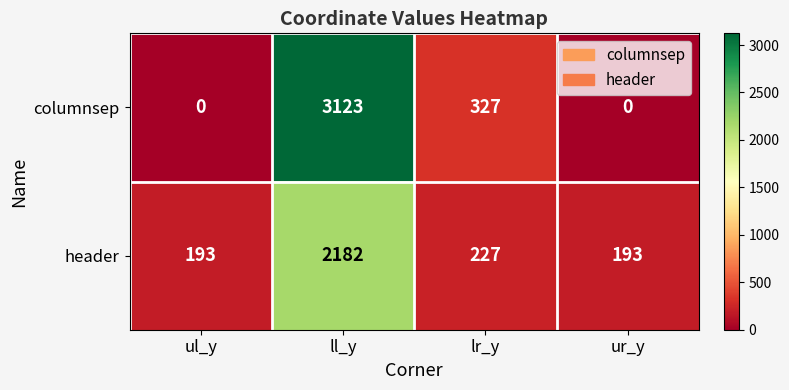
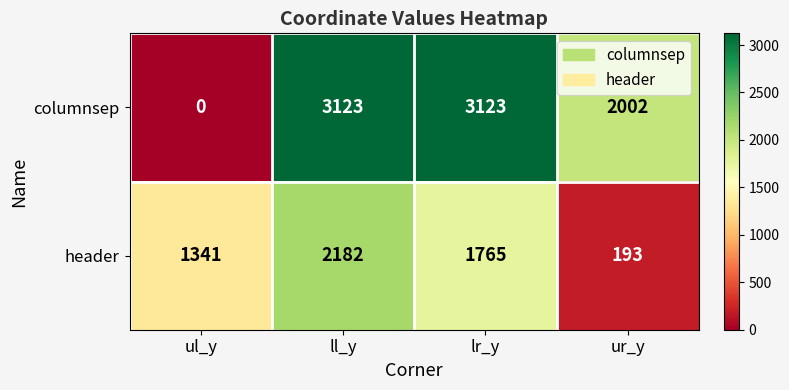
  {
    "columnsep": {
      "ul_y": 0,
      "ll_y": 3123,
-     "lr_y": 327,
-     "ur_y": 0
+     "lr_y": 3123,
+     "ur_y": 2002
    },
    "header": {
-     "ul_y": 193,
+     "ul_y": 1341,
      "ll_y": 2182,
-     "lr_y": 227,
+     "lr_y": 1765,
      "ur_y": 193
    }
  }
